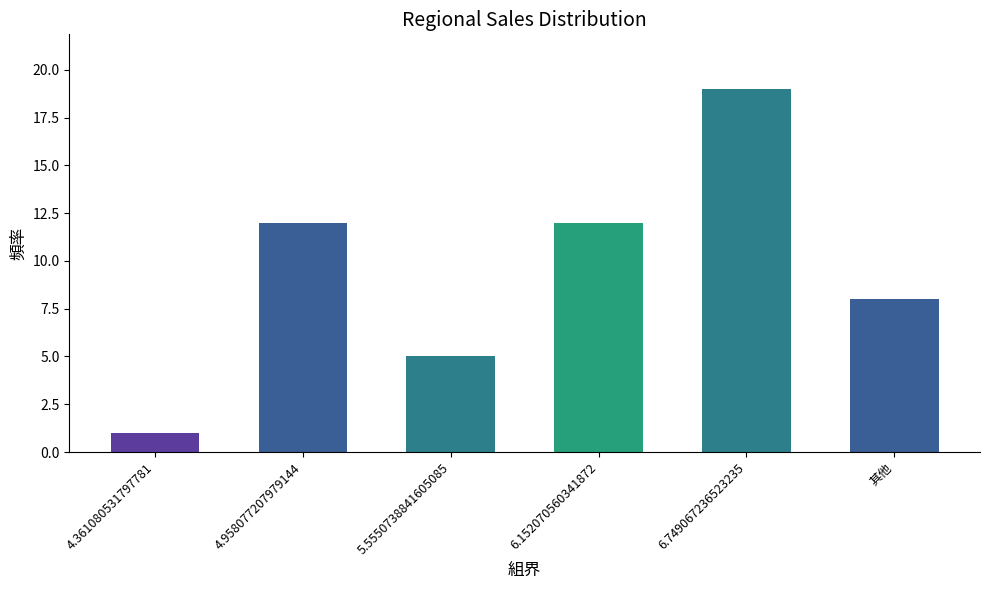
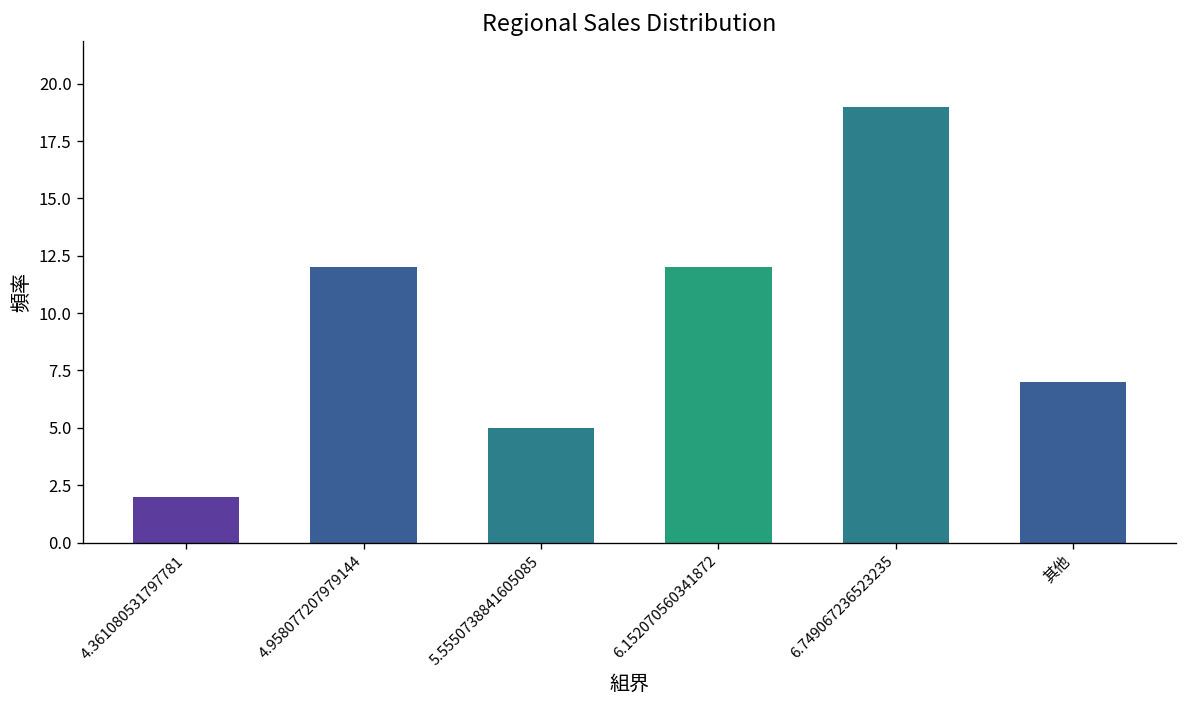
  {
-   "4.361080531797781": 1,
+   "4.361080531797781": 2,
    "4.958077207979144": 12,
    "5.5550738841605085": 5,
    "6.152070560341872": 12,
    "6.749067236523235": 19,
-   "其他": 8
+   "其他": 7
  }
